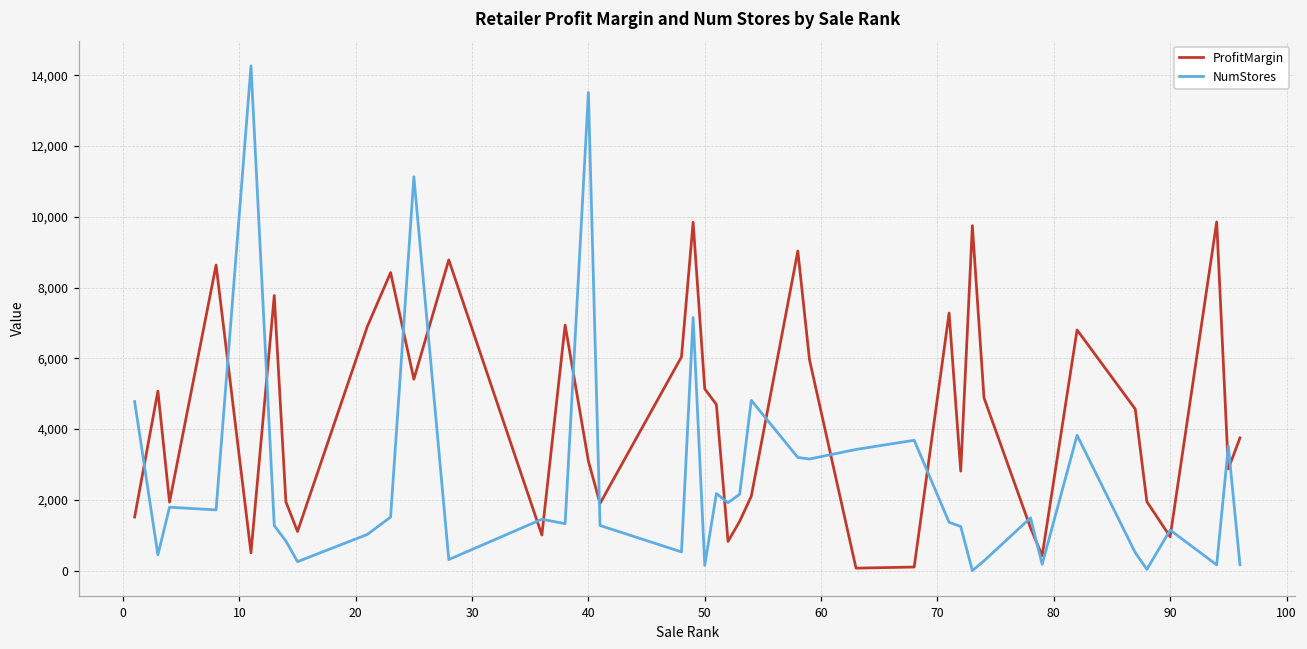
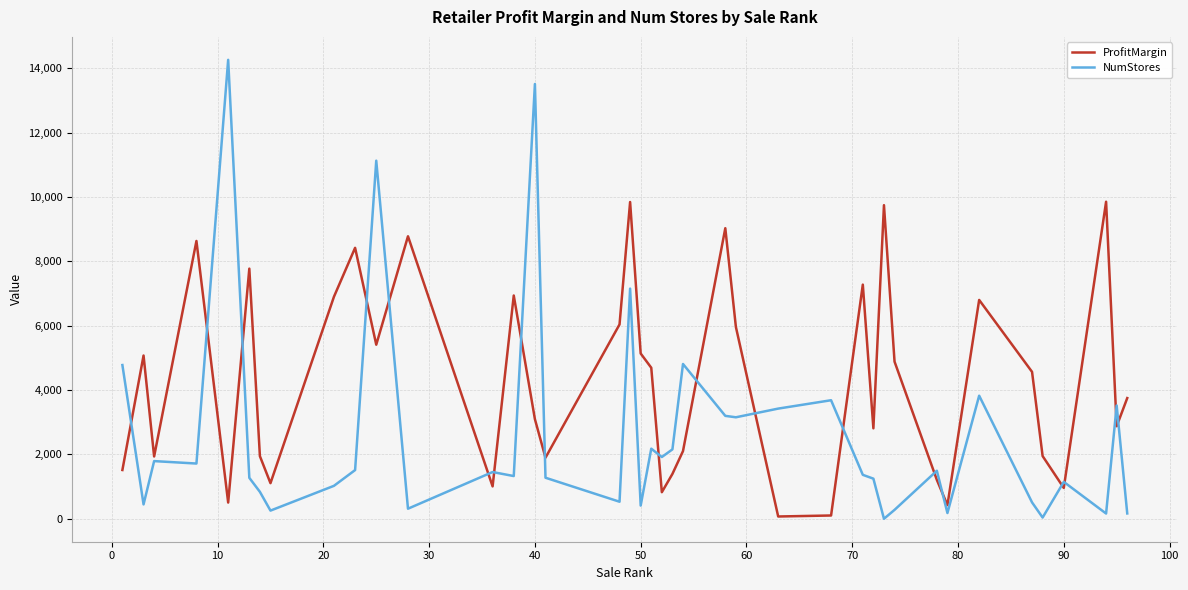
  {
    "ProfitMargin": {
      "40": "3,100",
      "50": "5,100",
      "90": "1,000"
    },
    "NumStores": {
      "40": "13,500",
-     "50": "100",
+     "50": "400",
      "90": "1,100"
    }
  }
